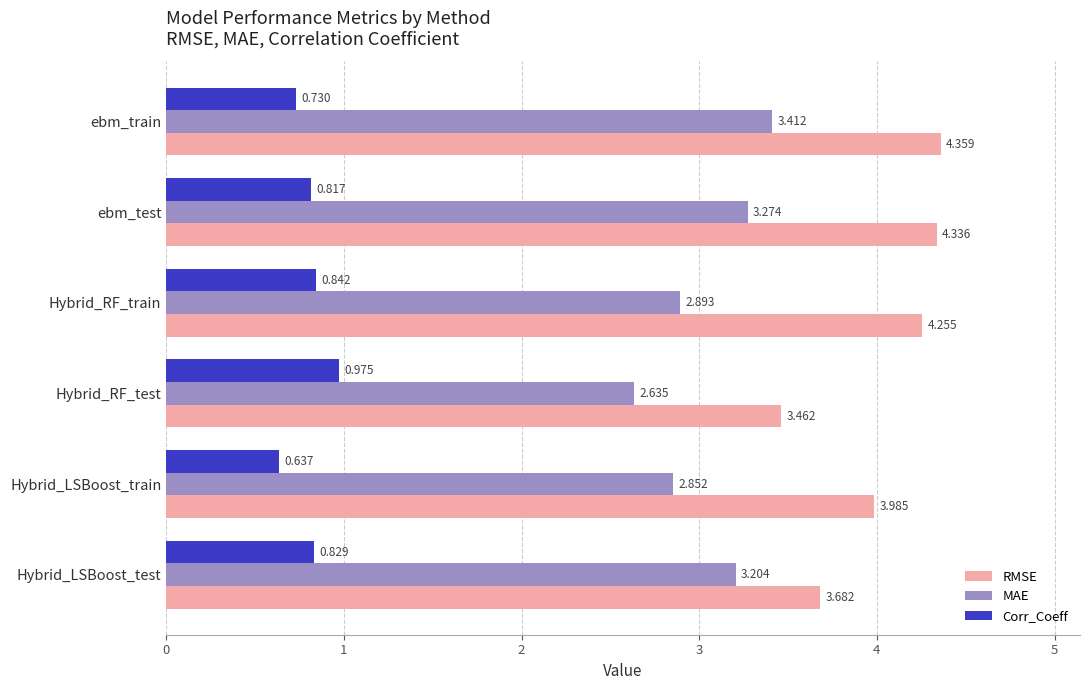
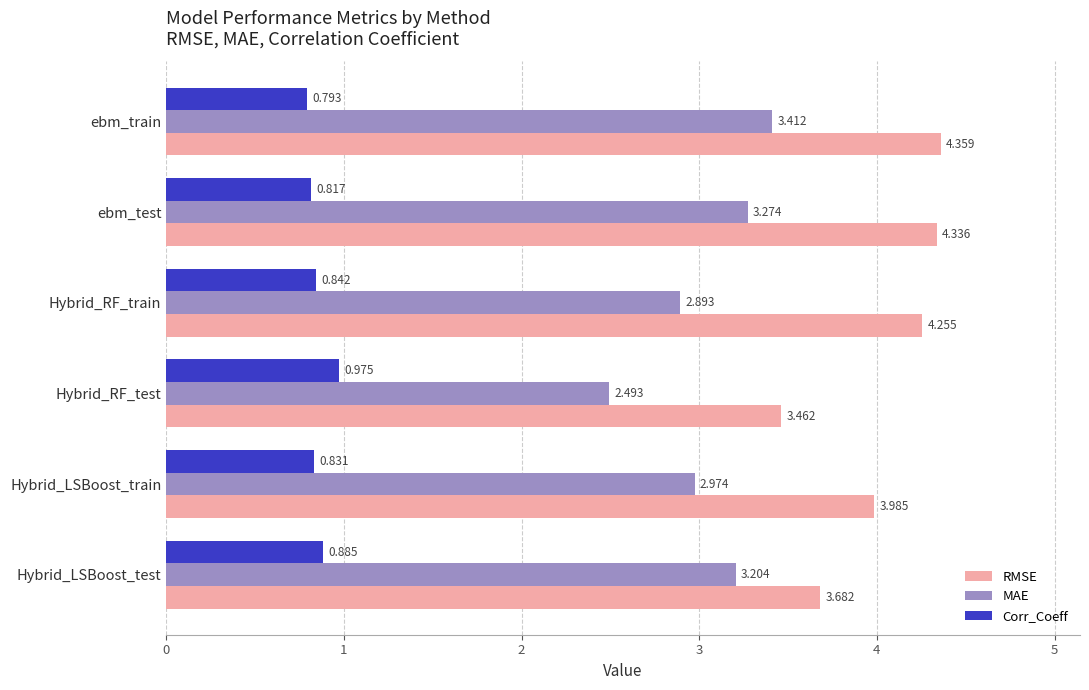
  {
    "RMSE": {
      "ebm_train": 4.359,
      "ebm_test": 4.336,
      "Hybrid_RF_train": 4.255,
      "Hybrid_RF_test": 3.462,
      "Hybrid_LSBoost_train": 3.985,
      "Hybrid_LSBoost_test": 3.682
    },
    "MAE": {
      "ebm_train": 3.412,
      "ebm_test": 3.274,
      "Hybrid_RF_train": 2.893,
-     "Hybrid_RF_test": 2.635,
-     "Hybrid_LSBoost_train": 2.852,
+     "Hybrid_RF_test": 2.493,
+     "Hybrid_LSBoost_train": 2.974,
      "Hybrid_LSBoost_test": 3.204
    },
    "Corr_Coeff": {
-     "ebm_train": 0.730,
+     "ebm_train": 0.793,
      "ebm_test": 0.817,
      "Hybrid_RF_train": 0.842,
      "Hybrid_RF_test": 0.975,
-     "Hybrid_LSBoost_train": 0.637,
-     "Hybrid_LSBoost_test": 0.829
+     "Hybrid_LSBoost_train": 0.831,
+     "Hybrid_LSBoost_test": 0.885
    }
  }
